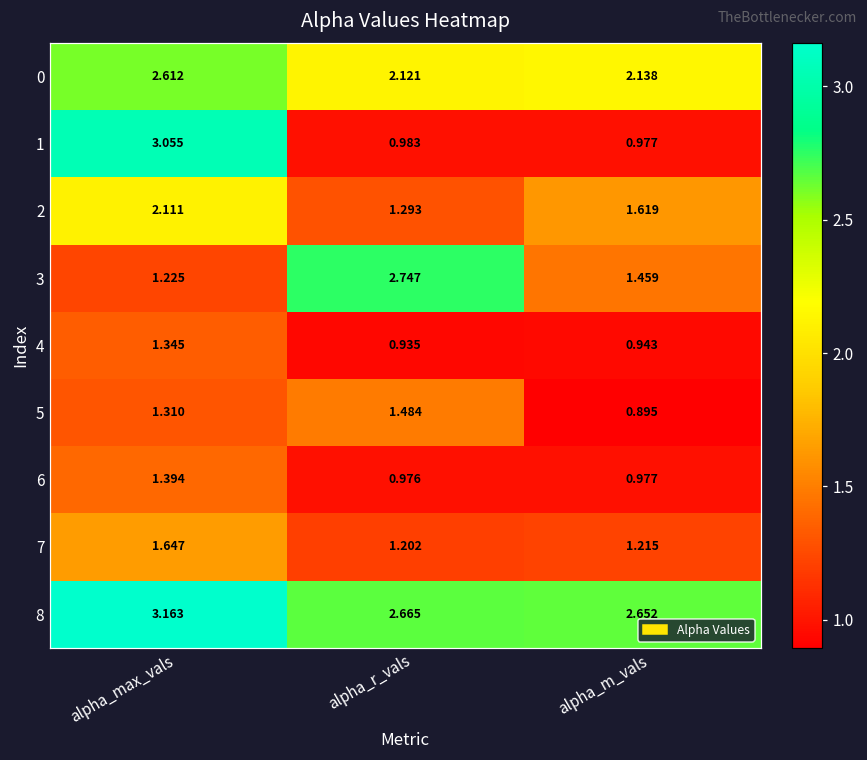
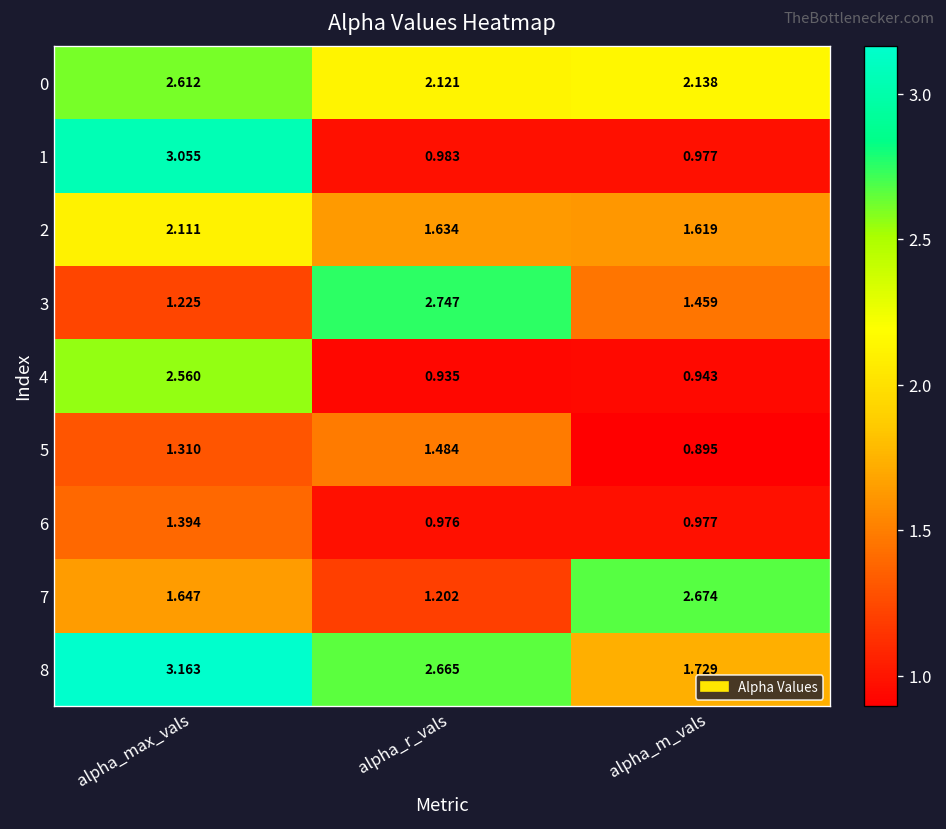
  {
    "0": {
      "alpha_max_vals": 2.612,
      "alpha_r_vals": 2.121,
      "alpha_m_vals": 2.138
    },
    "1": {
      "alpha_max_vals": 3.055,
      "alpha_r_vals": 0.983,
      "alpha_m_vals": 0.977
    },
    "2": {
      "alpha_max_vals": 2.111,
-     "alpha_r_vals": 1.293,
+     "alpha_r_vals": 1.634,
      "alpha_m_vals": 1.619
    },
    "3": {
      "alpha_max_vals": 1.225,
      "alpha_r_vals": 2.747,
      "alpha_m_vals": 1.459
    },
    "4": {
-     "alpha_max_vals": 1.345,
+     "alpha_max_vals": 2.560,
      "alpha_r_vals": 0.935,
      "alpha_m_vals": 0.943
    },
    "5": {
      "alpha_max_vals": 1.310,
      "alpha_r_vals": 1.484,
      "alpha_m_vals": 0.895
    },
    "6": {
      "alpha_max_vals": 1.394,
      "alpha_r_vals": 0.976,
      "alpha_m_vals": 0.977
    },
    "7": {
      "alpha_max_vals": 1.647,
      "alpha_r_vals": 1.202,
-     "alpha_m_vals": 1.215
+     "alpha_m_vals": 2.674
    },
    "8": {
      "alpha_max_vals": 3.163,
      "alpha_r_vals": 2.665,
-     "alpha_m_vals": 2.652
+     "alpha_m_vals": 1.729
    }
  }
